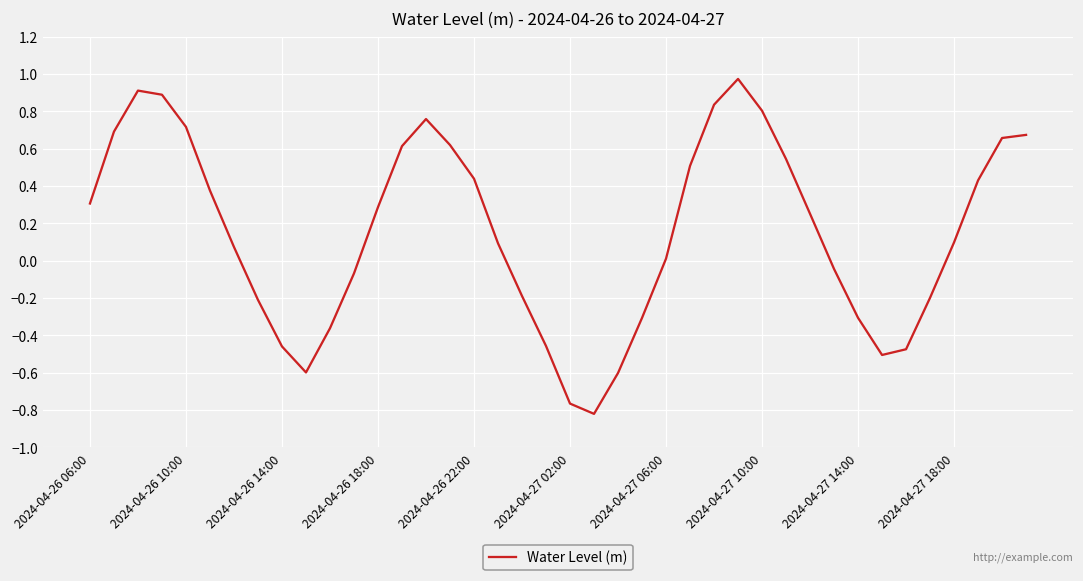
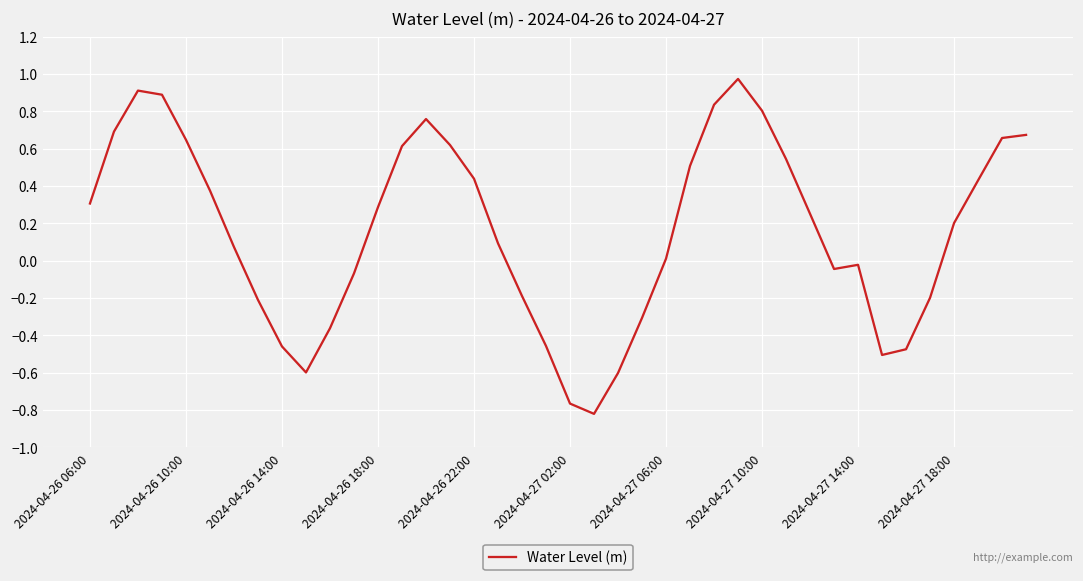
  {
    "2024-04-26 06:00": 0.31,
-   "2024-04-26 10:00": 0.72,
+   "2024-04-26 10:00": 0.65,
    "2024-04-26 14:00": -0.46,
    "2024-04-26 18:00": 0.29,
    "2024-04-26 22:00": 0.44,
    "2024-04-27 02:00": -0.77,
    "2024-04-27 06:00": 0.01,
    "2024-04-27 10:00": 0.80,
-   "2024-04-27 14:00": -0.31,
-   "2024-04-27 18:00": 0.10
+   "2024-04-27 14:00": -0.02,
+   "2024-04-27 18:00": 0.20
  }
